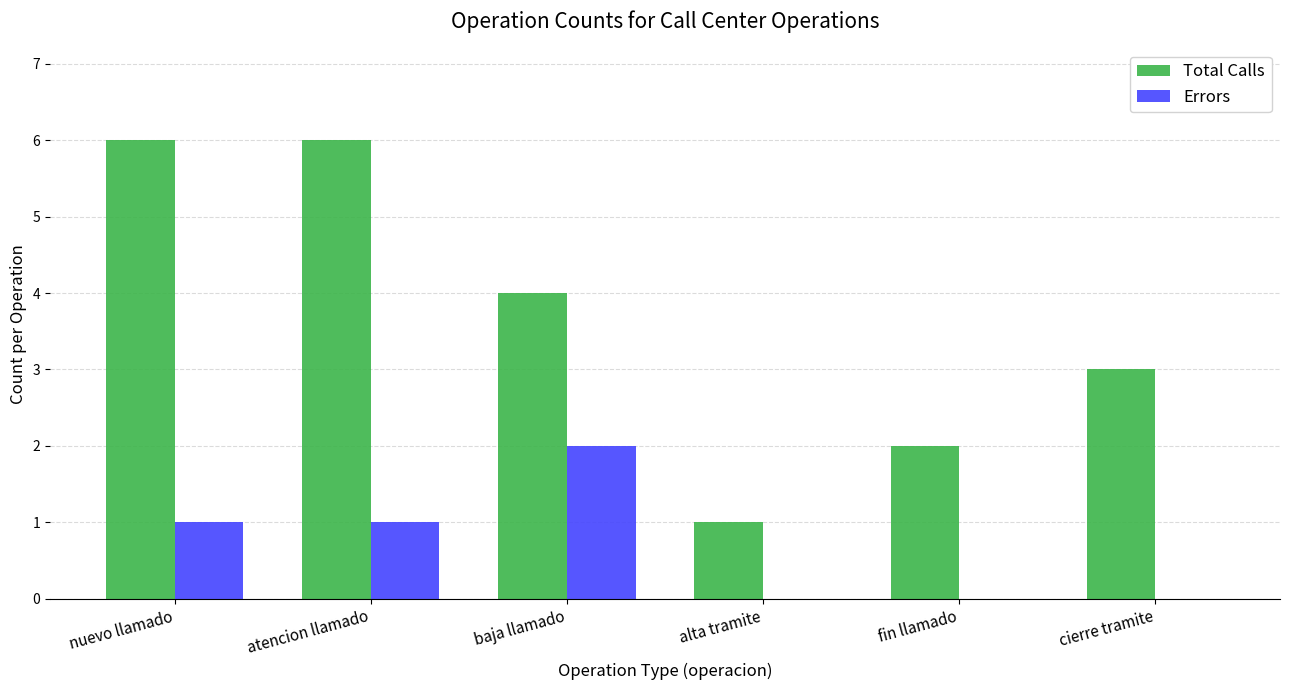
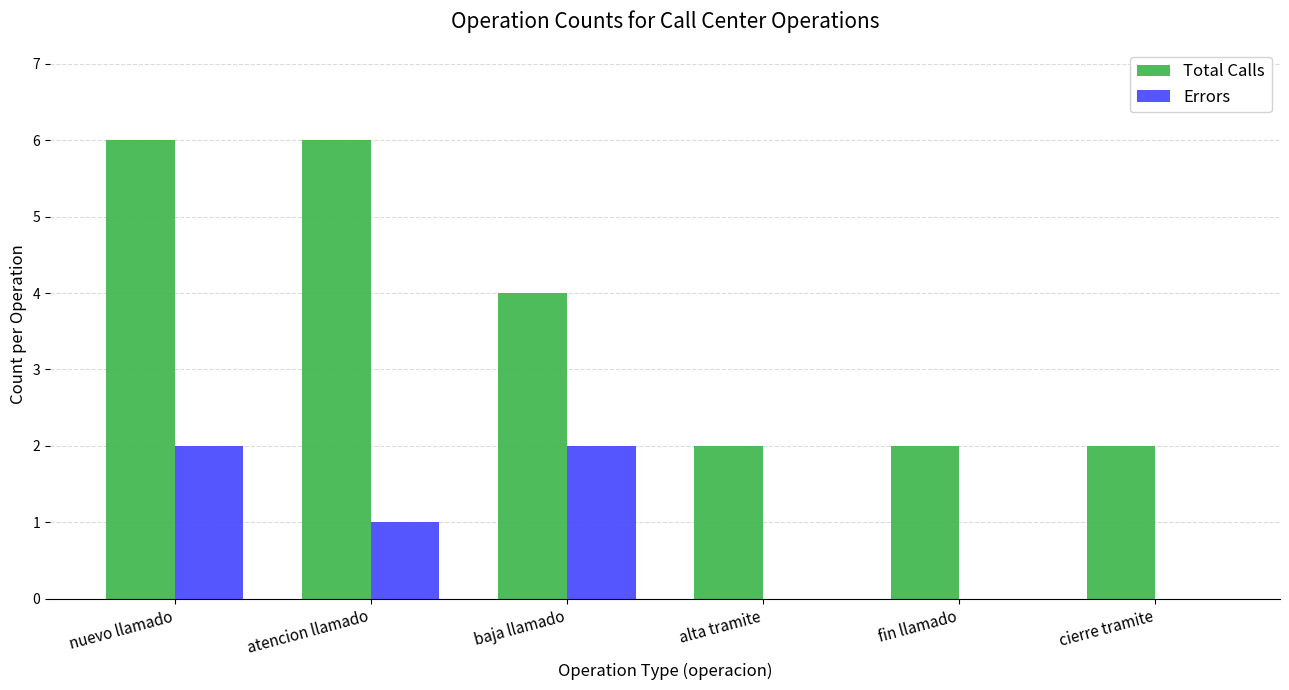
  {
    "Total Calls": {
      "nuevo llamado": 6,
      "atencion llamado": 6,
      "baja llamado": 4,
-     "alta tramite": 1,
+     "alta tramite": 2,
      "fin llamado": 2,
-     "cierre tramite": 3
+     "cierre tramite": 2
    },
    "Errors": {
-     "nuevo llamado": 1,
+     "nuevo llamado": 2,
      "atencion llamado": 1,
      "baja llamado": 2,
      "alta tramite": 0,
      "fin llamado": 0,
      "cierre tramite": 0
    }
  }
